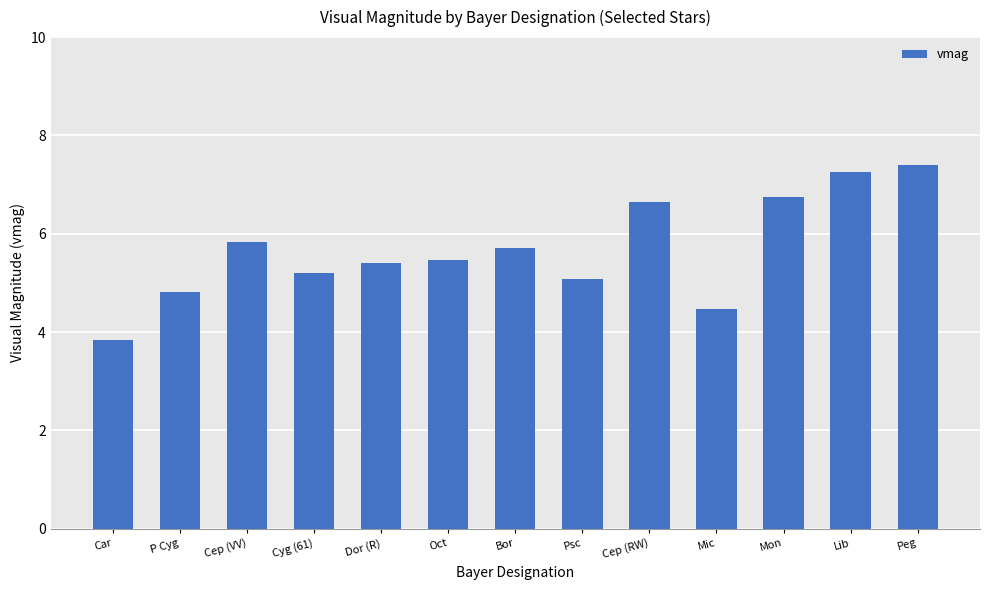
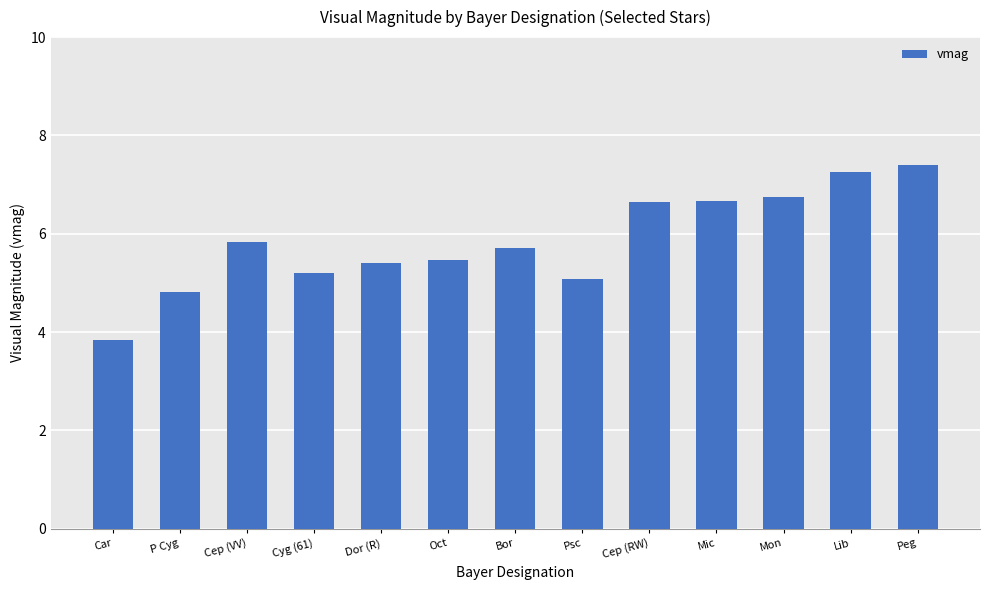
  {
    "Car": 3.8,
    "P Cyg": 4.8,
    "Cep (VV)": 5.8,
    "Cyg (61)": 5.2,
    "Dor (R)": 5.4,
    "Oct": 5.5,
    "Bor": 5.7,
    "Psc": 5.1,
    "Cep (RW)": 6.7,
-   "Mic": 4.5,
+   "Mic": 6.7,
    "Mon": 6.8,
    "Lib": 7.3,
    "Peg": 7.4
  }
